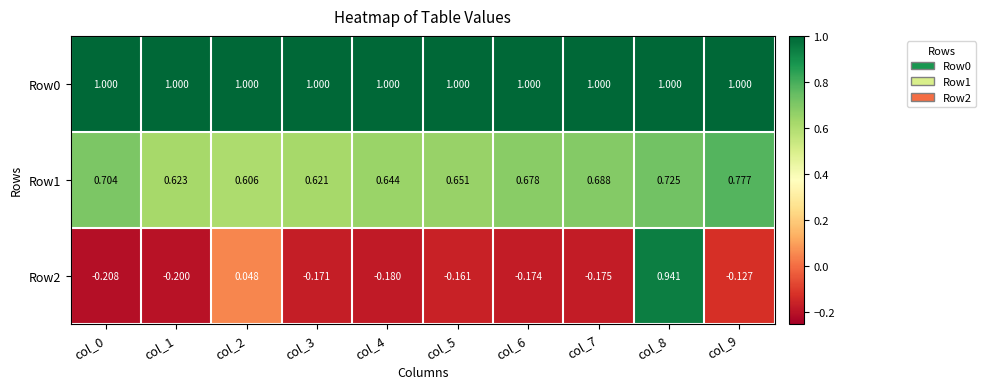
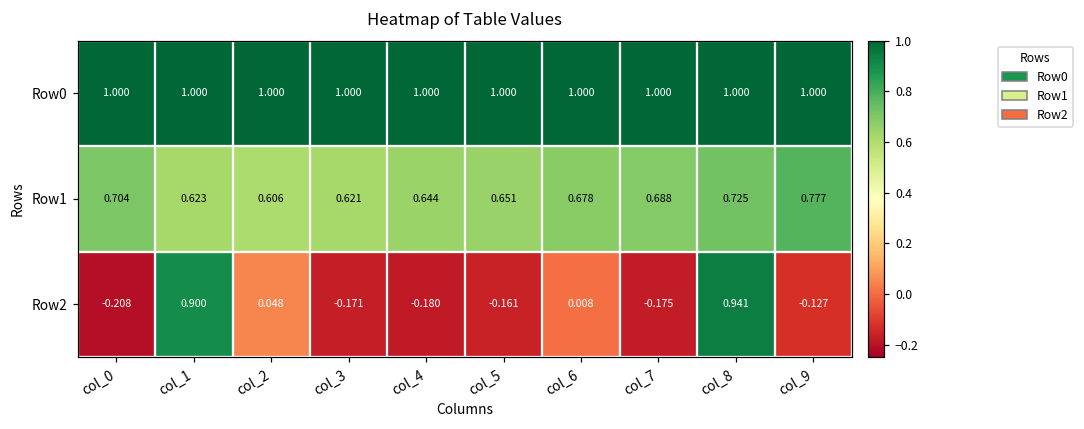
  {
    "Row0": {
      "col_0": 1.000,
      "col_1": 1.000,
      "col_2": 1.000,
      "col_3": 1.000,
      "col_4": 1.000,
      "col_5": 1.000,
      "col_6": 1.000,
      "col_7": 1.000,
      "col_8": 1.000,
      "col_9": 1.000
    },
    "Row1": {
      "col_0": 0.704,
      "col_1": 0.623,
      "col_2": 0.606,
      "col_3": 0.621,
      "col_4": 0.644,
      "col_5": 0.651,
      "col_6": 0.678,
      "col_7": 0.688,
      "col_8": 0.725,
      "col_9": 0.777
    },
    "Row2": {
      "col_0": -0.208,
-     "col_1": -0.200,
+     "col_1": 0.900,
      "col_2": 0.048,
      "col_3": -0.171,
      "col_4": -0.180,
      "col_5": -0.161,
-     "col_6": -0.174,
+     "col_6": 0.008,
      "col_7": -0.175,
      "col_8": 0.941,
      "col_9": -0.127
    }
  }
